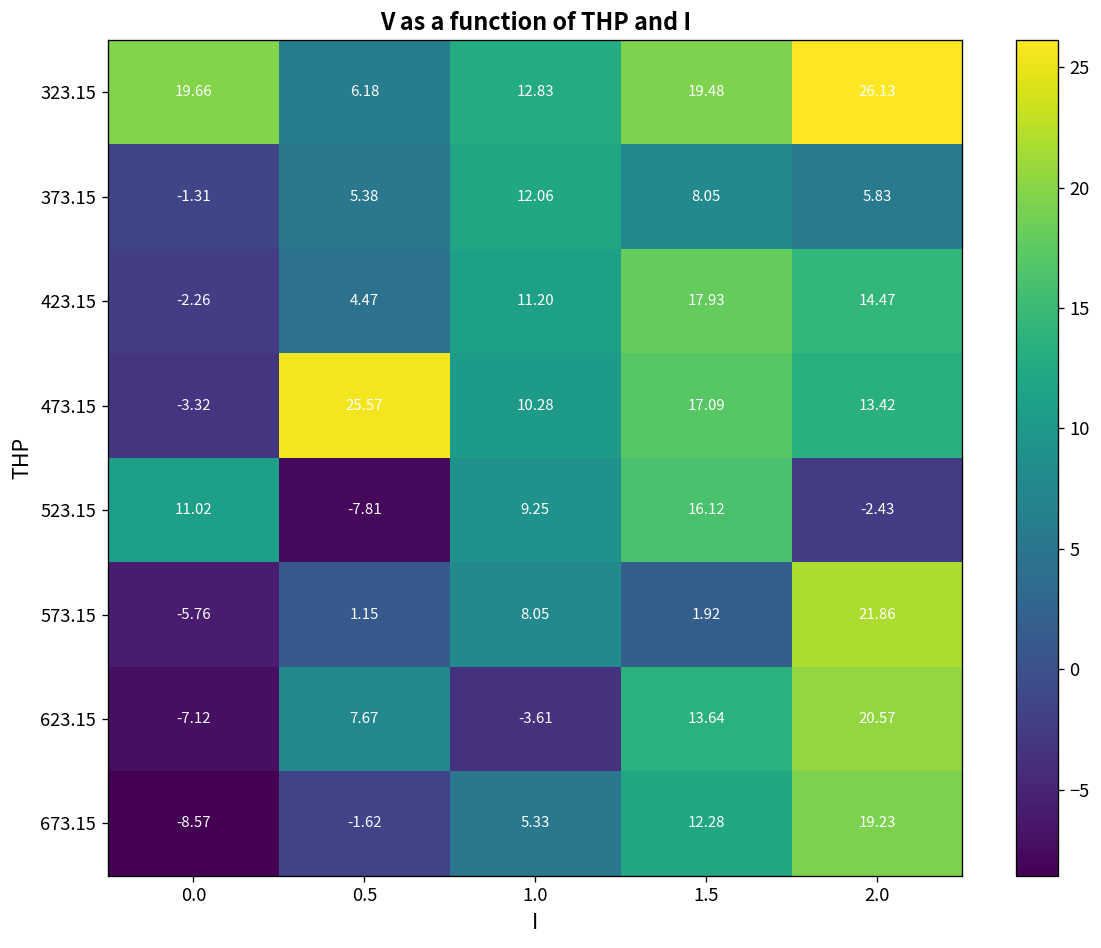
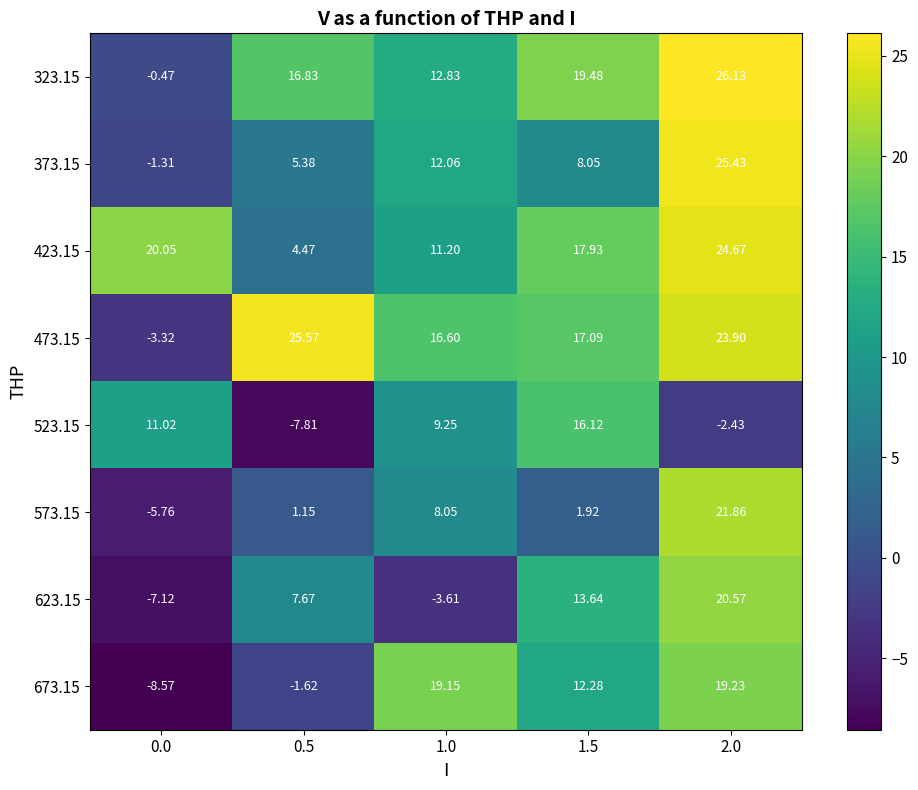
  {
    "323.15": {
-     "0.0": 19.66,
-     "0.5": 6.18,
+     "0.0": -0.47,
+     "0.5": 16.83,
      "1.0": 12.83,
      "1.5": 19.48,
      "2.0": 26.13
    },
    "373.15": {
      "0.0": -1.31,
      "0.5": 5.38,
      "1.0": 12.06,
      "1.5": 8.05,
-     "2.0": 5.83
+     "2.0": 25.43
    },
    "423.15": {
-     "0.0": -2.26,
+     "0.0": 20.05,
      "0.5": 4.47,
      "1.0": 11.20,
      "1.5": 17.93,
-     "2.0": 14.47
+     "2.0": 24.67
    },
    "473.15": {
      "0.0": -3.32,
      "0.5": 25.57,
-     "1.0": 10.28,
+     "1.0": 16.60,
      "1.5": 17.09,
-     "2.0": 13.42
+     "2.0": 23.90
    },
    "523.15": {
      "0.0": 11.02,
      "0.5": -7.81,
      "1.0": 9.25,
      "1.5": 16.12,
      "2.0": -2.43
    },
    "573.15": {
      "0.0": -5.76,
      "0.5": 1.15,
      "1.0": 8.05,
      "1.5": 1.92,
      "2.0": 21.86
    },
    "623.15": {
      "0.0": -7.12,
      "0.5": 7.67,
      "1.0": -3.61,
      "1.5": 13.64,
      "2.0": 20.57
    },
    "673.15": {
      "0.0": -8.57,
      "0.5": -1.62,
-     "1.0": 5.33,
+     "1.0": 19.15,
      "1.5": 12.28,
      "2.0": 19.23
    }
  }
